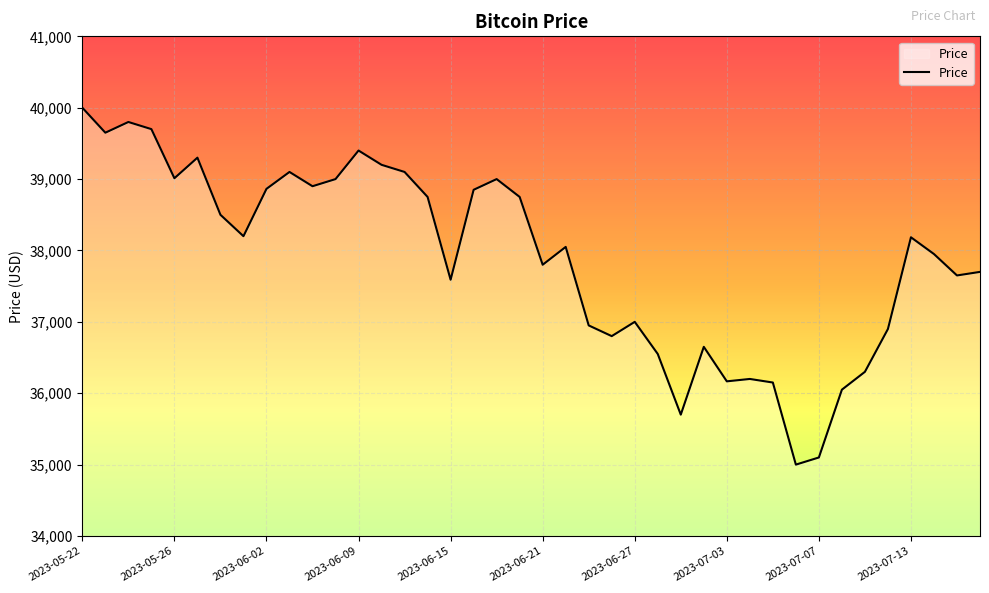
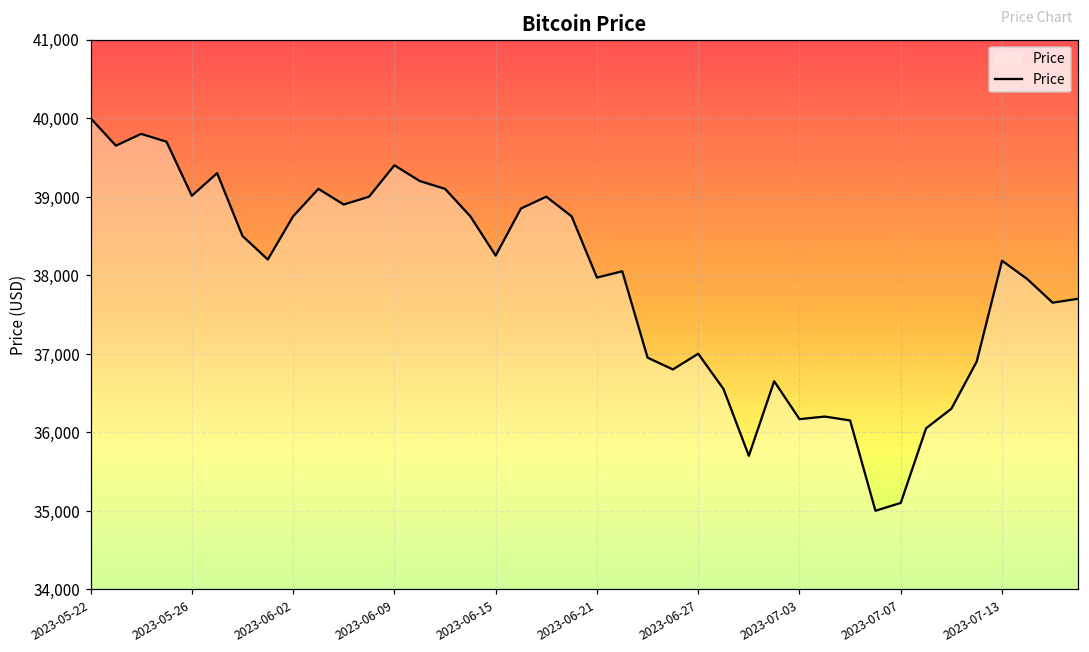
  {
    "2023-05-22": "40,000",
    "2023-05-26": "39,000",
-   "2023-06-02": "38,900",
+   "2023-06-02": "38,800",
    "2023-06-09": "39,400",
-   "2023-06-15": "37,600",
-   "2023-06-21": "37,800",
+   "2023-06-15": "38,300",
+   "2023-06-21": "38,000",
    "2023-06-27": "37,000",
    "2023-07-03": "36,200",
    "2023-07-07": "35,100",
    "2023-07-13": "38,200"
  }
